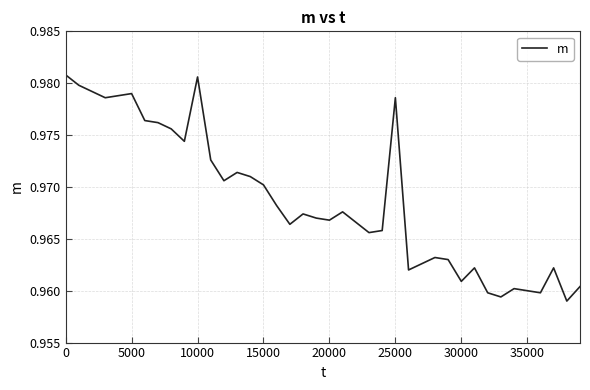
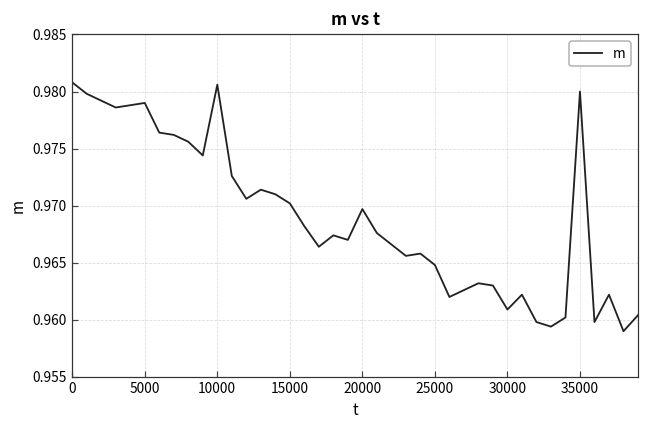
  {
    "0": 0.9808,
    "5000": 0.9790,
    "10000": 0.9806,
    "15000": 0.9702,
-   "20000": 0.9668,
-   "25000": 0.9786,
+   "20000": 0.9697,
+   "25000": 0.9648,
    "30000": 0.9609,
-   "35000": 0.96
+   "35000": 0.98
  }
